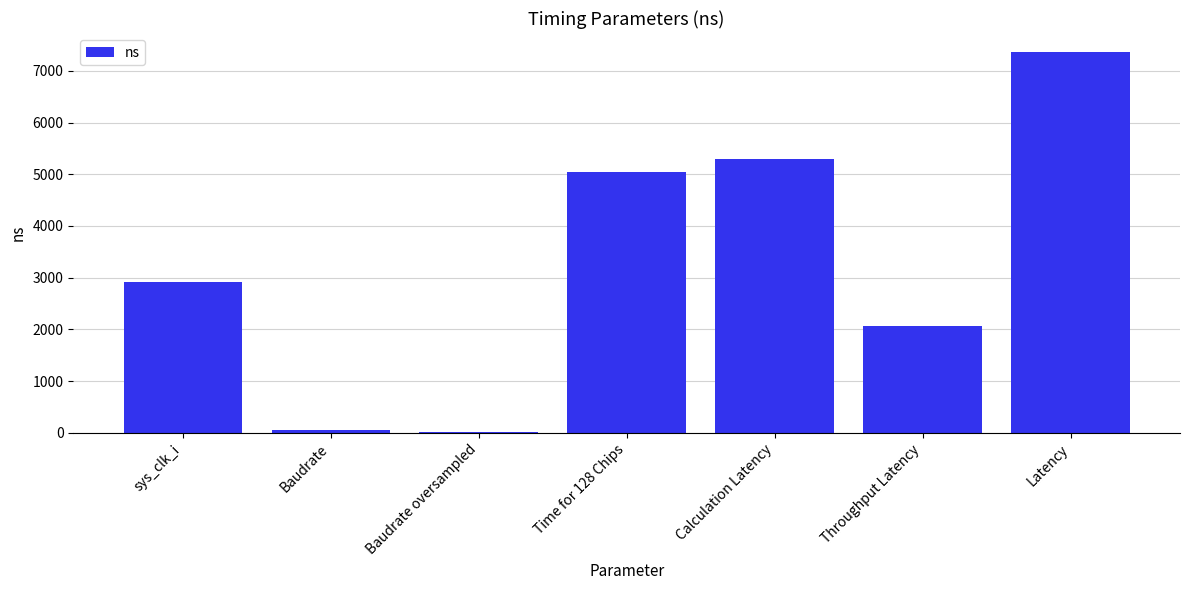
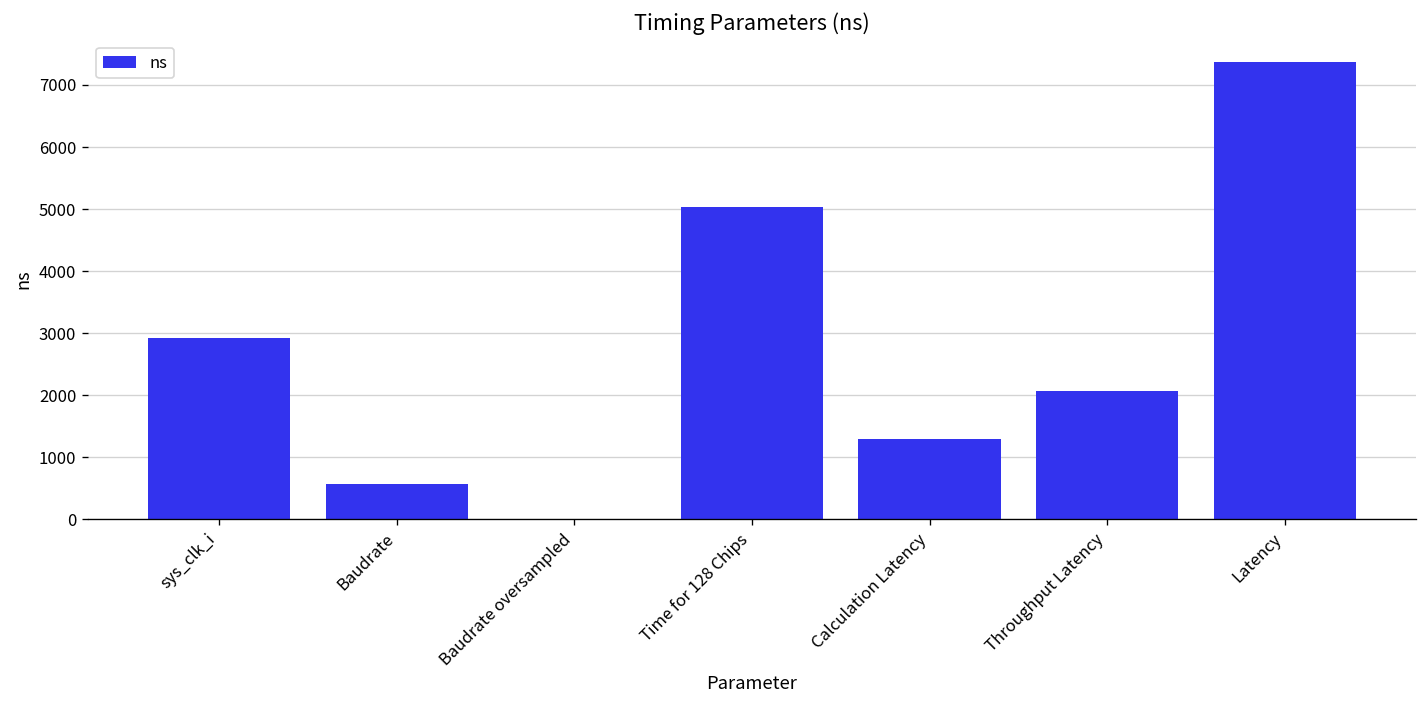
  {
    "sys_clk_i": 2900,
-   "Baudrate": 100,
+   "Baudrate": 600,
    "Time for 128 Chips": 5000,
-   "Calculation Latency": 5300,
+   "Calculation Latency": 1300,
    "Throughput Latency": 2100,
    "Latency": 7400
  }
